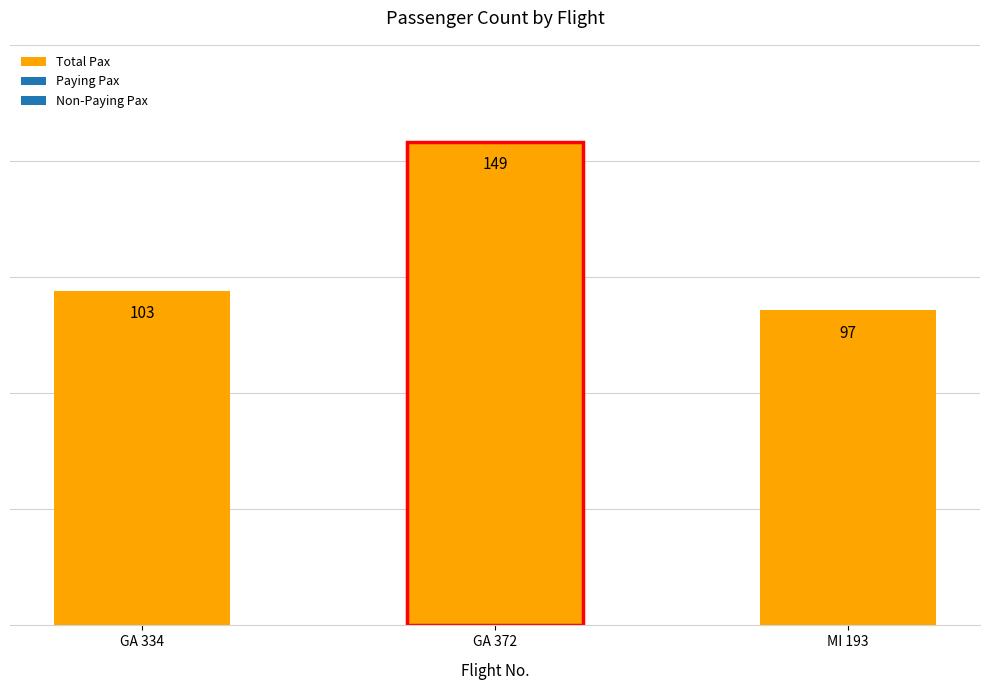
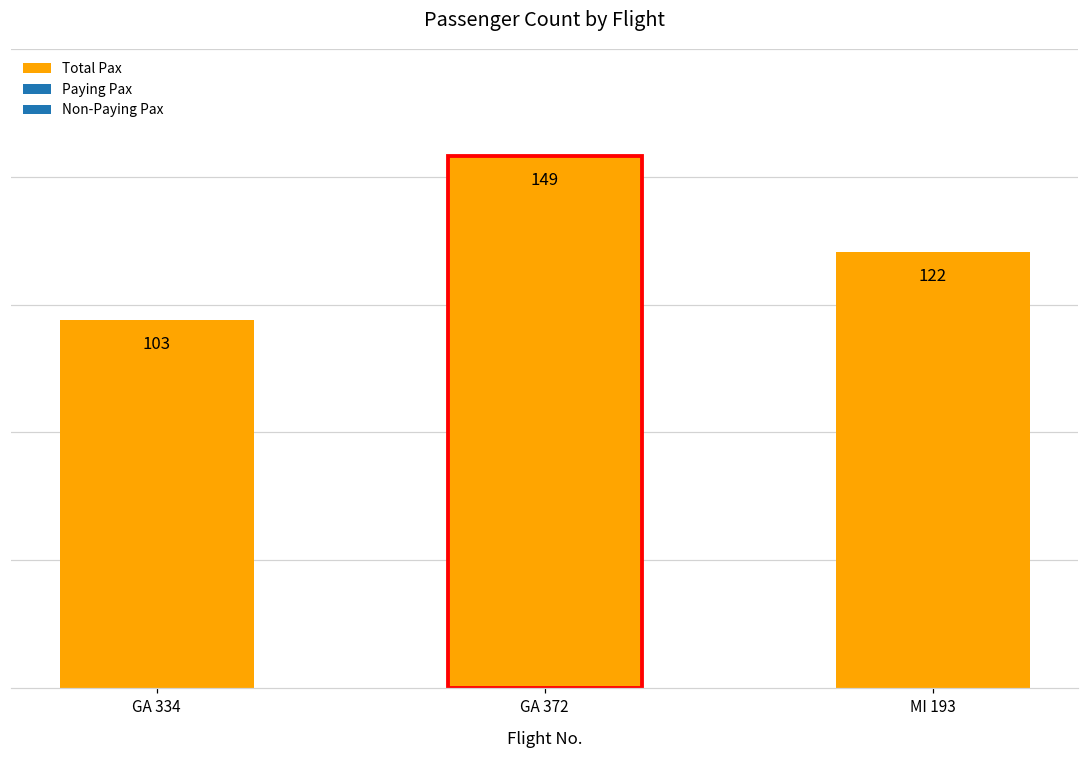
  {
    "GA 334": 103,
    "GA 372": 149,
-   "MI 193": 97
+   "MI 193": 122
  }
